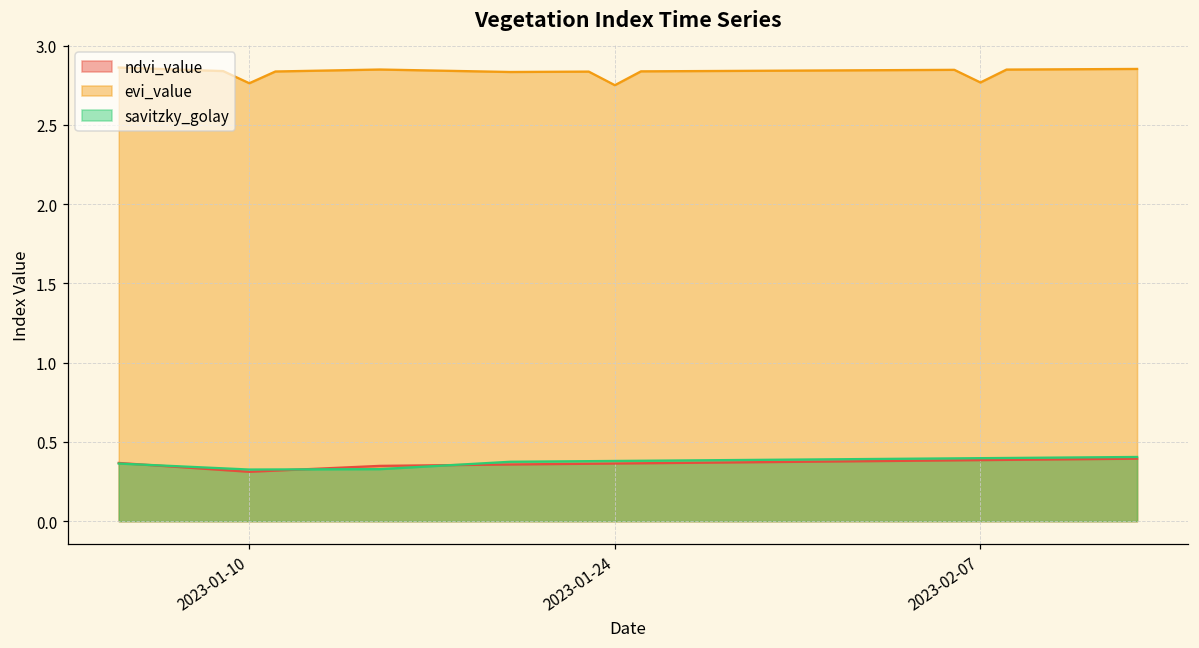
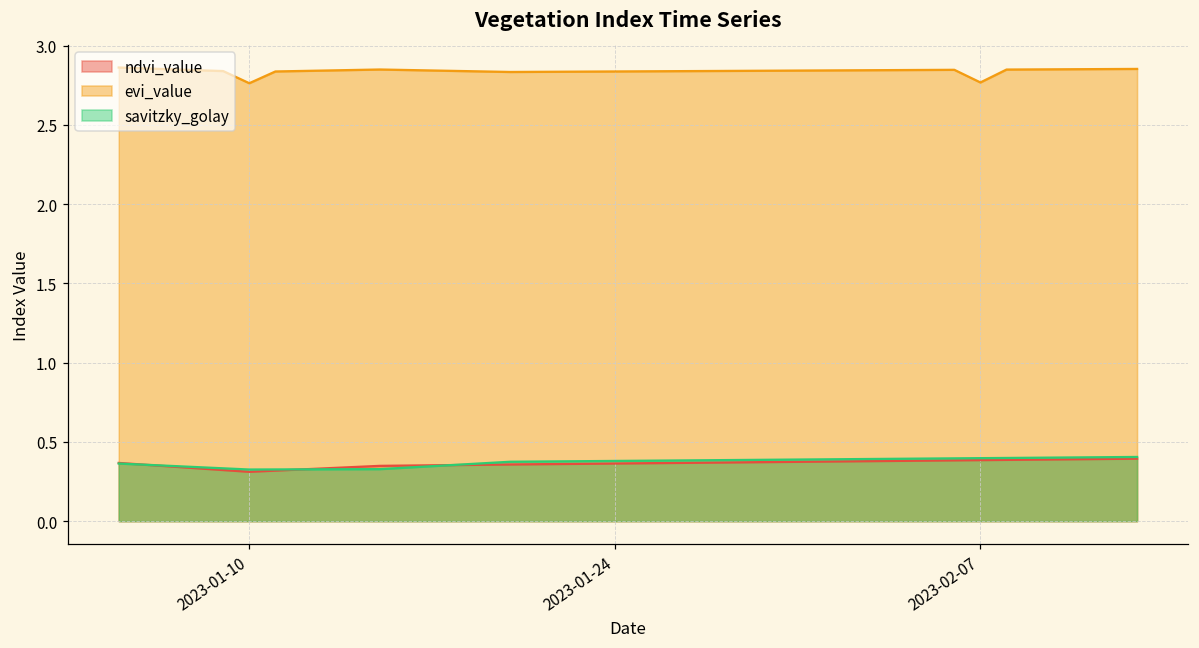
  {
    "evi_value": {
      "2023-01-10": 2.76,
-     "2023-01-24": 2.75,
+     "2023-01-24": 2.84,
      "2023-02-07": 2.77
    }
  }
